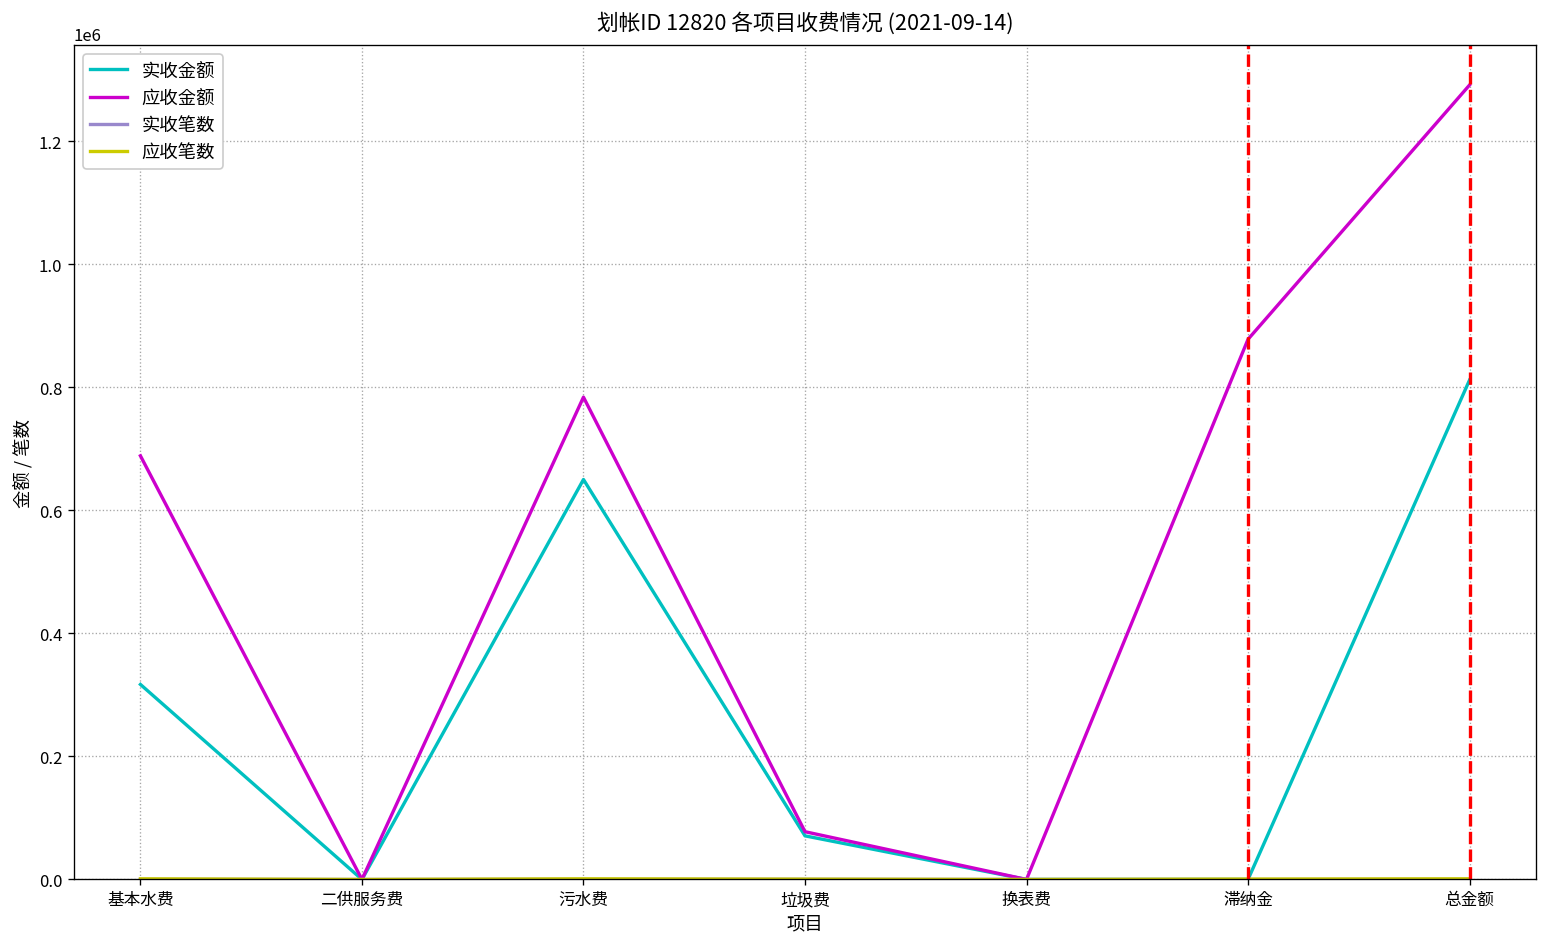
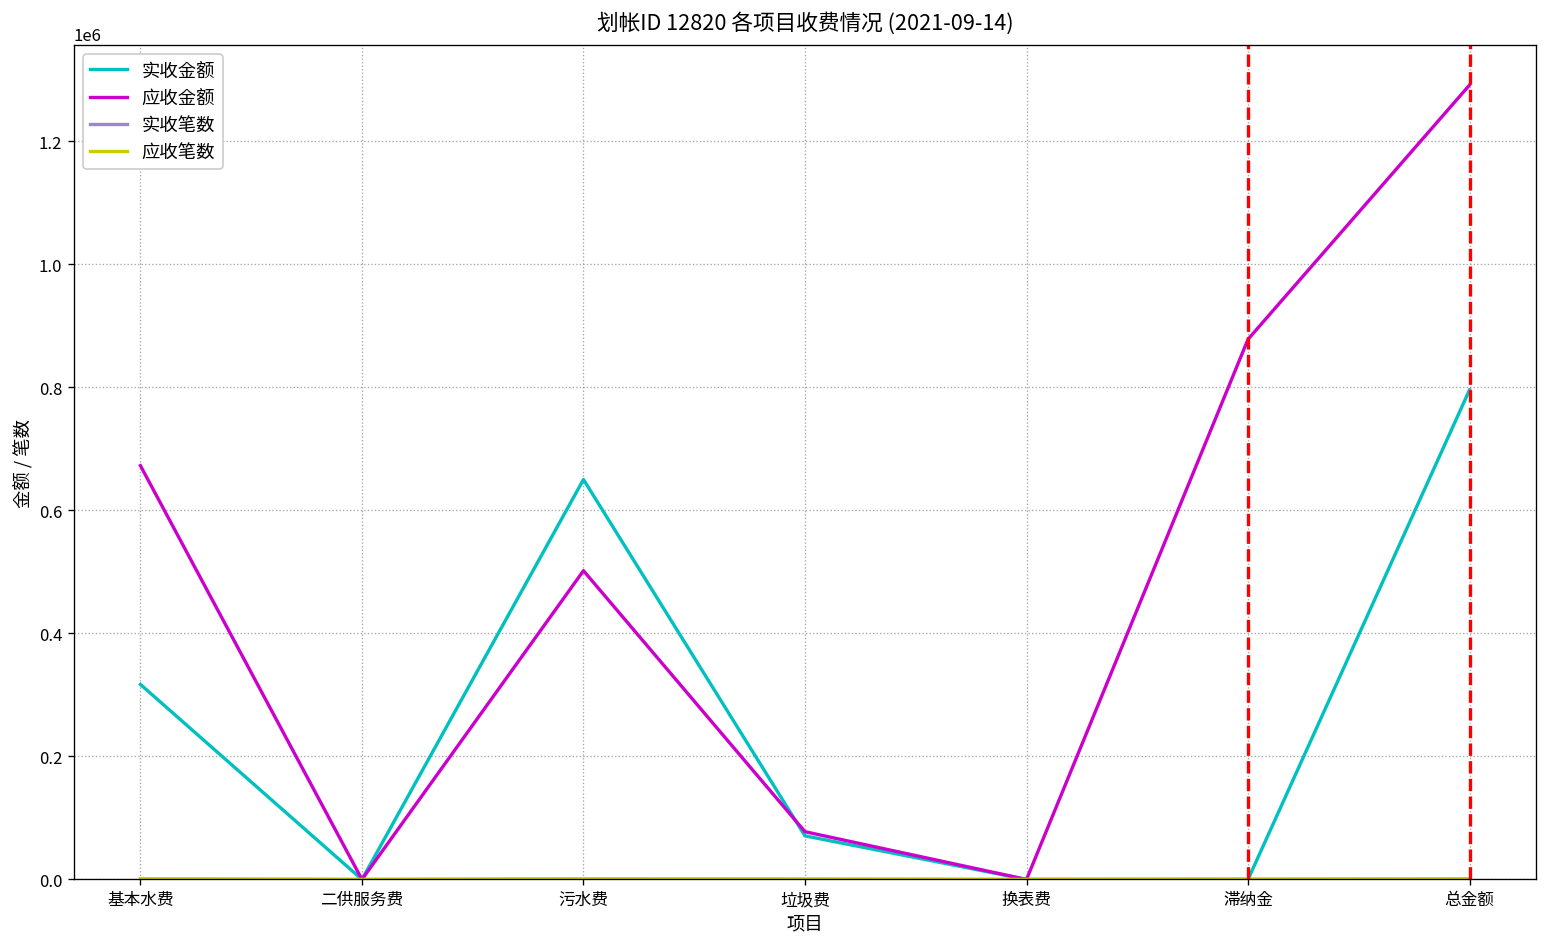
  {
    "实收金额": {
      "基本水费": 320000,
      "污水费": 650000,
      "垃圾费": 70000,
-     "总金额": 810000
+     "总金额": 800000
    },
    "应收金额": {
-     "基本水费": 690000,
-     "污水费": 780000,
+     "基本水费": 670000,
+     "污水费": 500000,
      "垃圾费": 80000,
      "滞纳金": 880000,
      "总金额": 1290000
    }
  }
